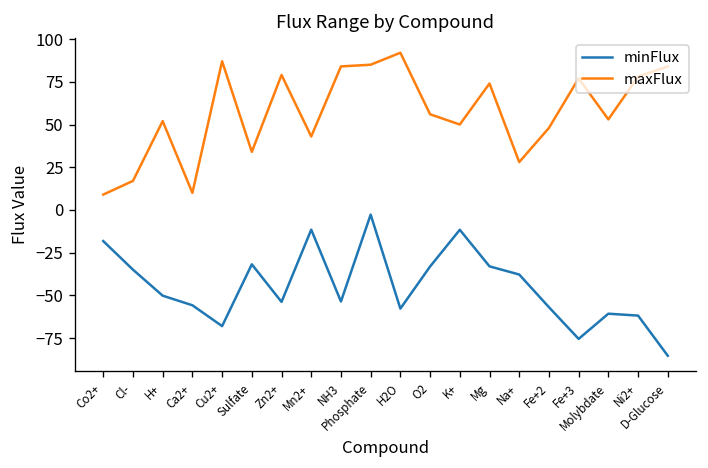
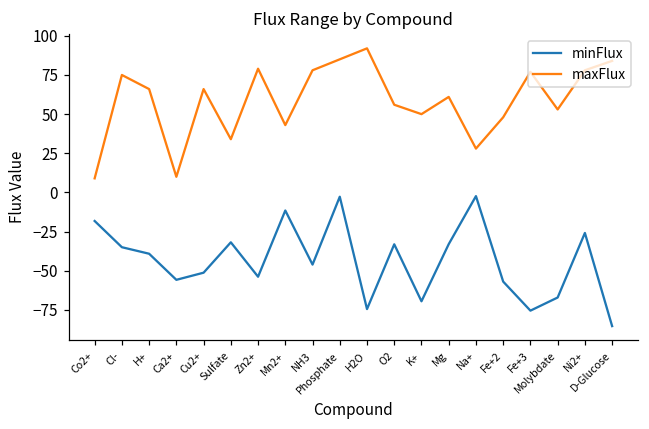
  {
    "minFlux": {
      "Co2+": -18,
      "Cl-": -35,
-     "H+": -50,
+     "H+": -39,
      "Ca2+": -56,
-     "Cu2+": -68,
+     "Cu2+": -51,
      "Sulfate": -32,
      "Zn2+": -54,
      "Mn2+": -12,
-     "NH3": -54,
+     "NH3": -46,
      "Phosphate": -3,
-     "H2O": -58,
+     "H2O": -74,
      "O2": -33,
-     "K+": -12,
+     "K+": -69,
      "Mg": -33,
-     "Na+": -38,
+     "Na+": -2,
      "Fe+2": -57,
      "Fe+3": -75,
-     "Molybdate": -61,
-     "Ni2+": -62,
+     "Molybdate": -67,
+     "Ni2+": -26,
      "D-Glucose": -85
    },
    "maxFlux": {
      "Co2+": 9,
-     "Cl-": 17,
-     "H+": 52,
+     "Cl-": 75,
+     "H+": 66,
      "Ca2+": 10,
-     "Cu2+": 87,
+     "Cu2+": 66,
      "Sulfate": 34,
      "Zn2+": 79,
      "Mn2+": 43,
-     "NH3": 84,
+     "NH3": 78,
      "Phosphate": 85,
      "H2O": 92,
      "O2": 56,
      "K+": 50,
-     "Mg": 74,
+     "Mg": 61,
      "Na+": 28,
      "Fe+2": 48,
      "Molybdate": 53
    }
  }
